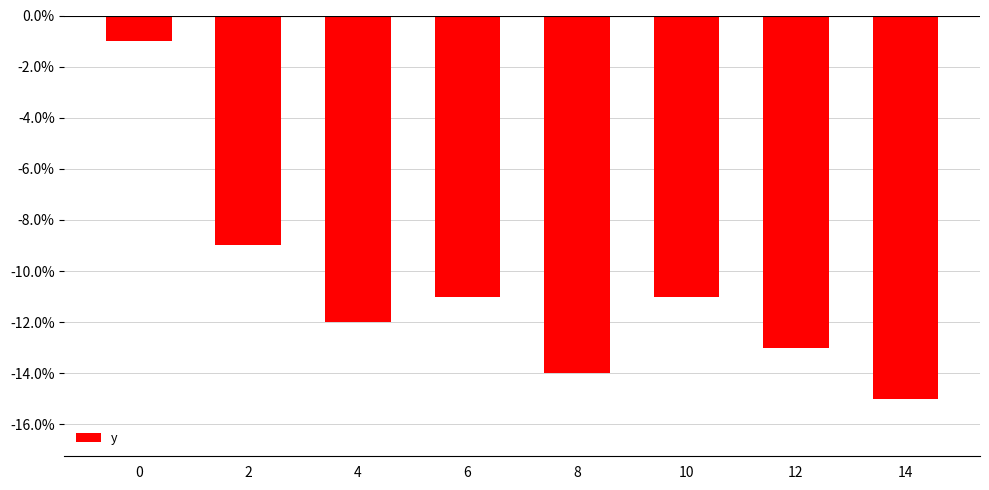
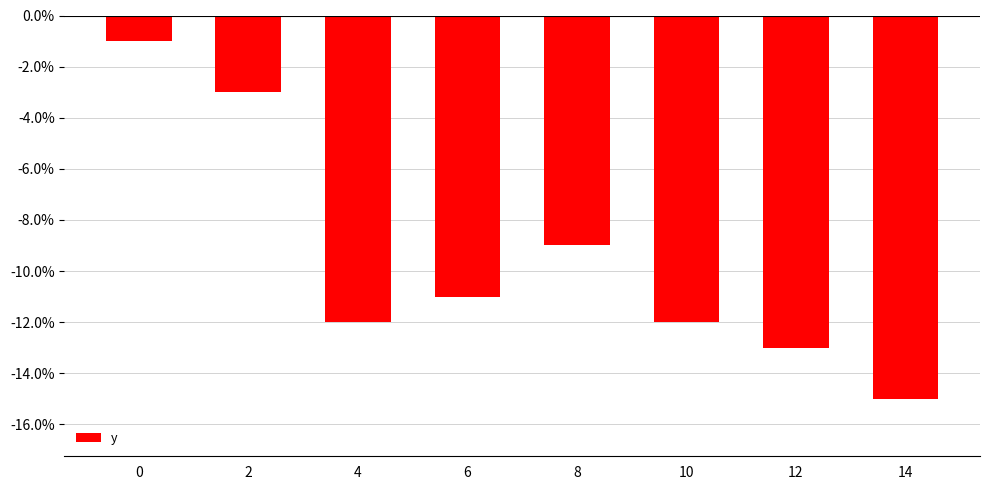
  {
    "0": "-1.0%",
-   "2": "-9.0%",
+   "2": "-3.0%",
    "4": "-12.0%",
    "6": "-11.0%",
-   "8": "-14.0%",
-   "10": "-11.0%",
+   "8": "-9.0%",
+   "10": "-12.0%",
    "12": "-13.0%",
    "14": "-15.0%"
  }
